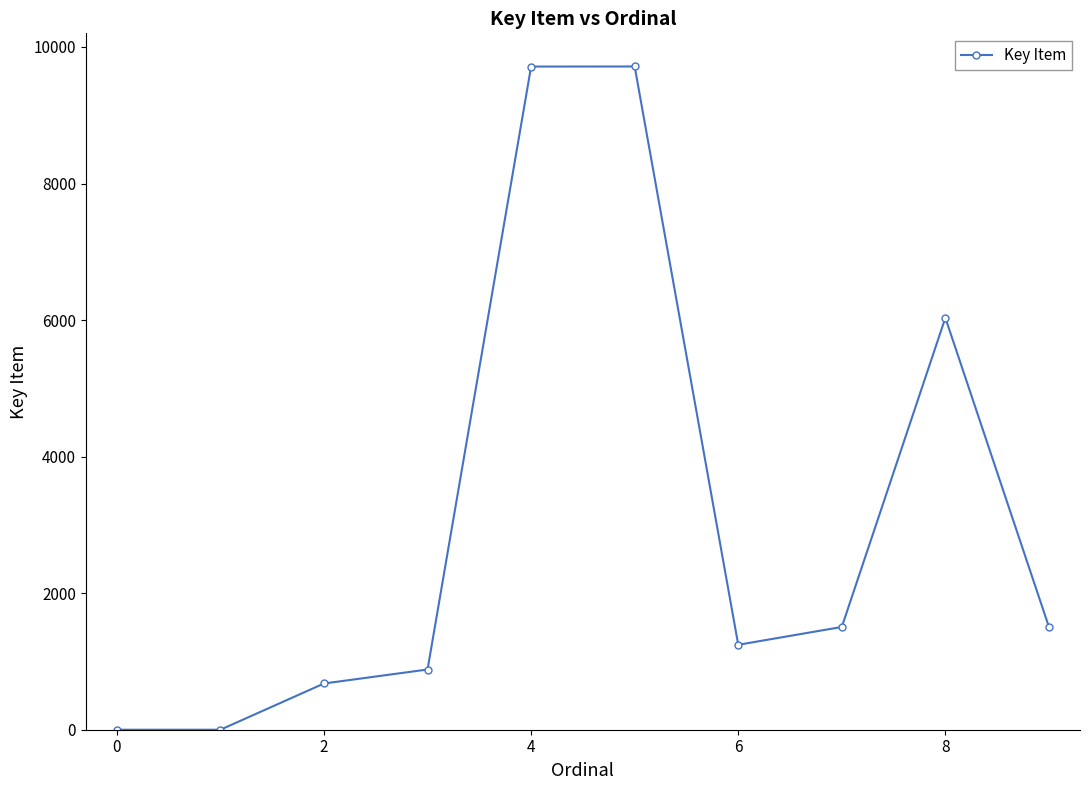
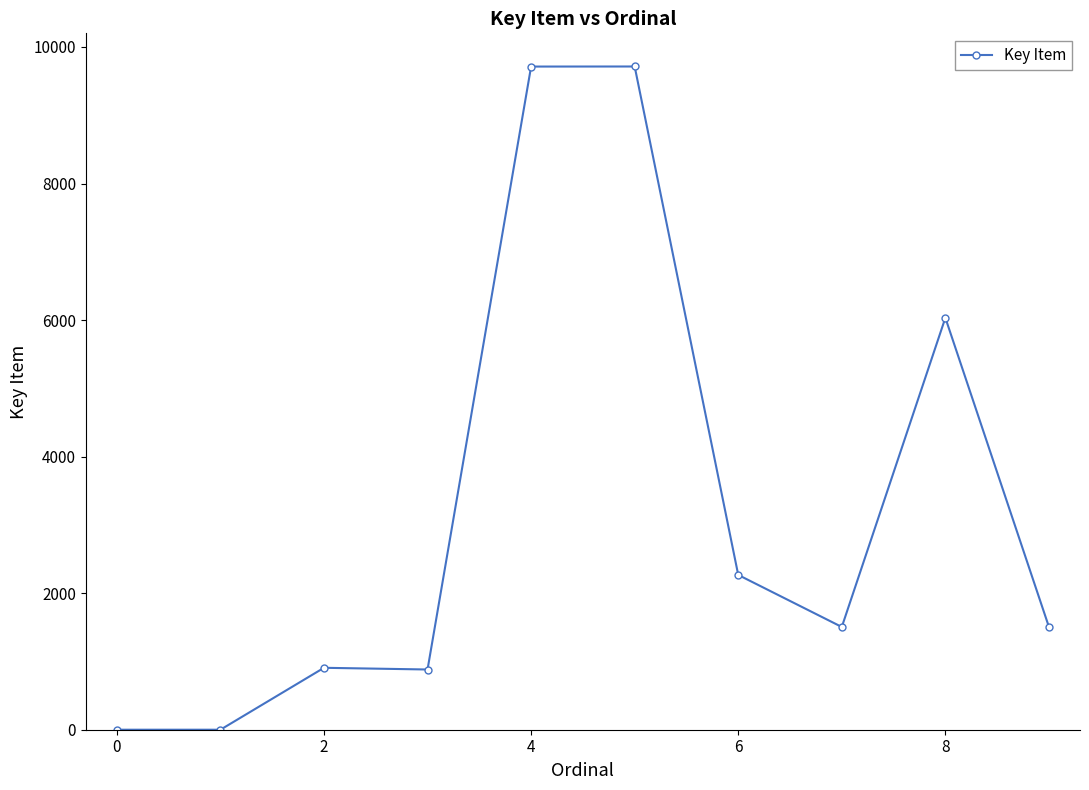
  {
    "0": 0,
-   "2": 700,
+   "2": 900,
    "4": 9700,
-   "6": 1200,
+   "6": 2300,
    "8": 6000
  }
